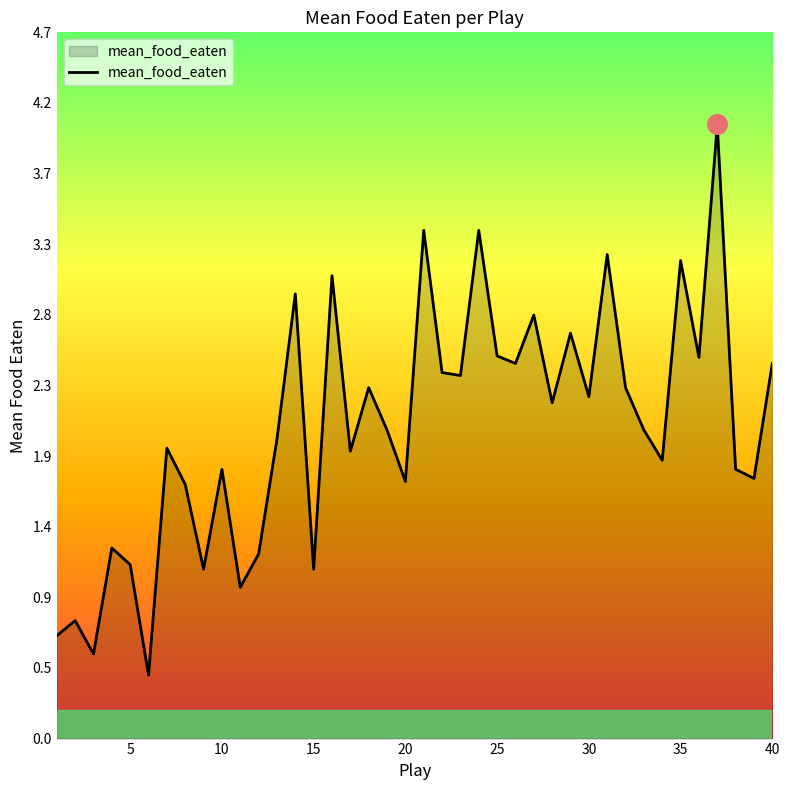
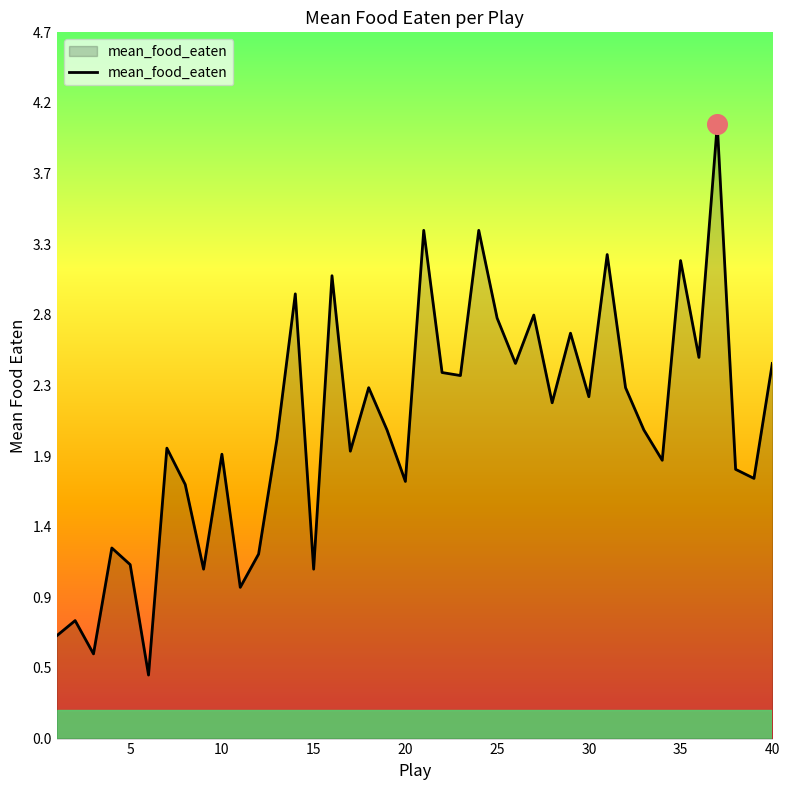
  {
    "mean_food_eaten": {
      "5": 1.15,
-     "10": 1.78,
+     "10": 1.88,
      "15": 1.12,
      "20": 1.70,
-     "25": 2.53,
+     "25": 2.78,
      "30": 2.26,
      "35": 3.16,
      "40": 2.48
    }
  }
